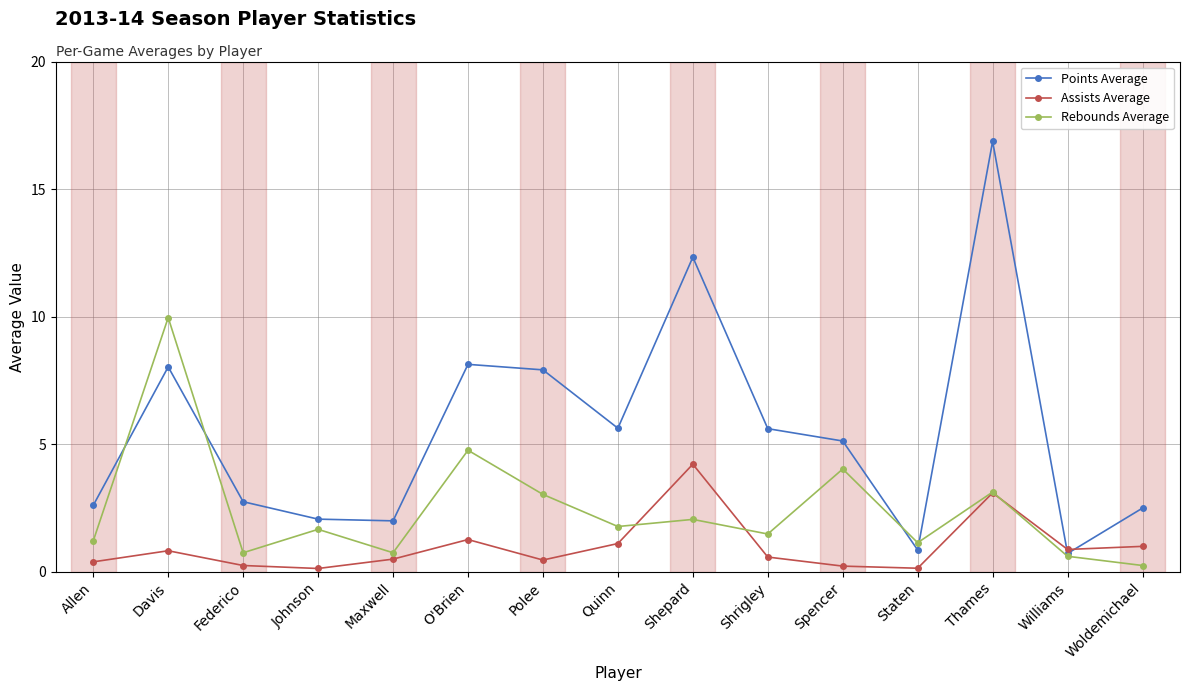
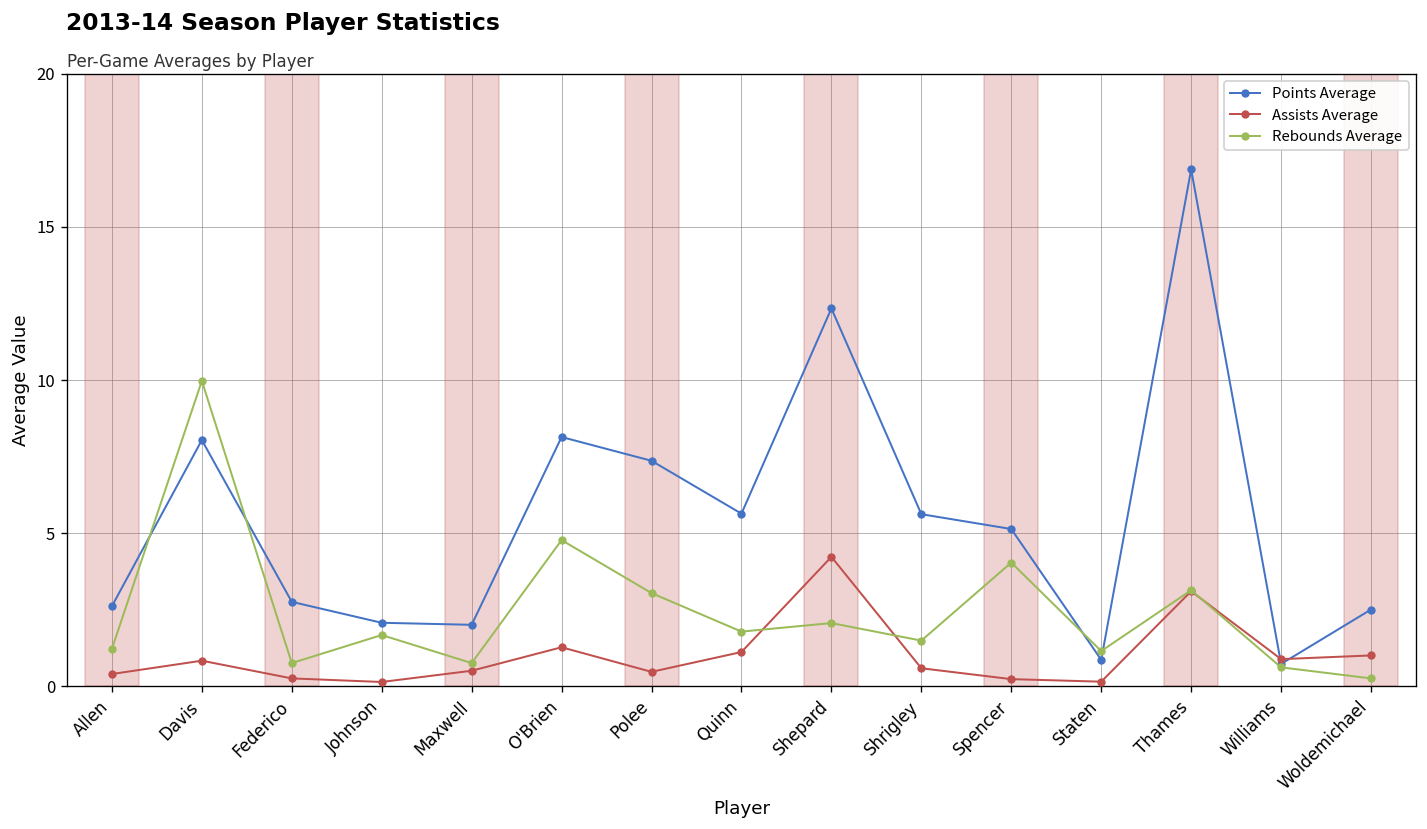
  {
    "Points Average": {
      "Allen": 2.6,
      "Davis": 8.0,
      "Federico": 2.8,
      "Johnson": 2.1,
      "Maxwell": 2.0,
      "O'Brien": 8.1,
-     "Polee": 7.9,
+     "Polee": 7.4,
      "Quinn": 5.6,
      "Shepard": 12.3,
      "Shrigley": 5.6,
      "Spencer": 5.1,
      "Staten": 0.9,
      "Thames": 16.9,
      "Williams": 0.7,
      "Woldemichael": 2.5
    },
    "Assists Average": {
      "Allen": 0.4,
      "Davis": 0.8,
      "Federico": 0.3,
      "Johnson": 0.1,
      "Maxwell": 0.5,
      "O'Brien": 1.3,
      "Polee": 0.5,
      "Quinn": 1.1,
      "Shepard": 4.2,
      "Shrigley": 0.6,
      "Spencer": 0.2,
      "Staten": 0.1,
      "Williams": 0.9,
      "Woldemichael": 1.0
    },
    "Rebounds Average": {
      "Allen": 1.2,
      "Davis": 10.0,
      "Federico": 0.8,
      "Johnson": 1.7,
      "Maxwell": 0.8,
      "O'Brien": 4.8,
      "Polee": 3.0,
      "Quinn": 1.8,
      "Shepard": 2.1,
      "Shrigley": 1.5,
      "Spencer": 4.0,
      "Staten": 1.1,
      "Williams": 0.6,
      "Woldemichael": 0.3
    }
  }
